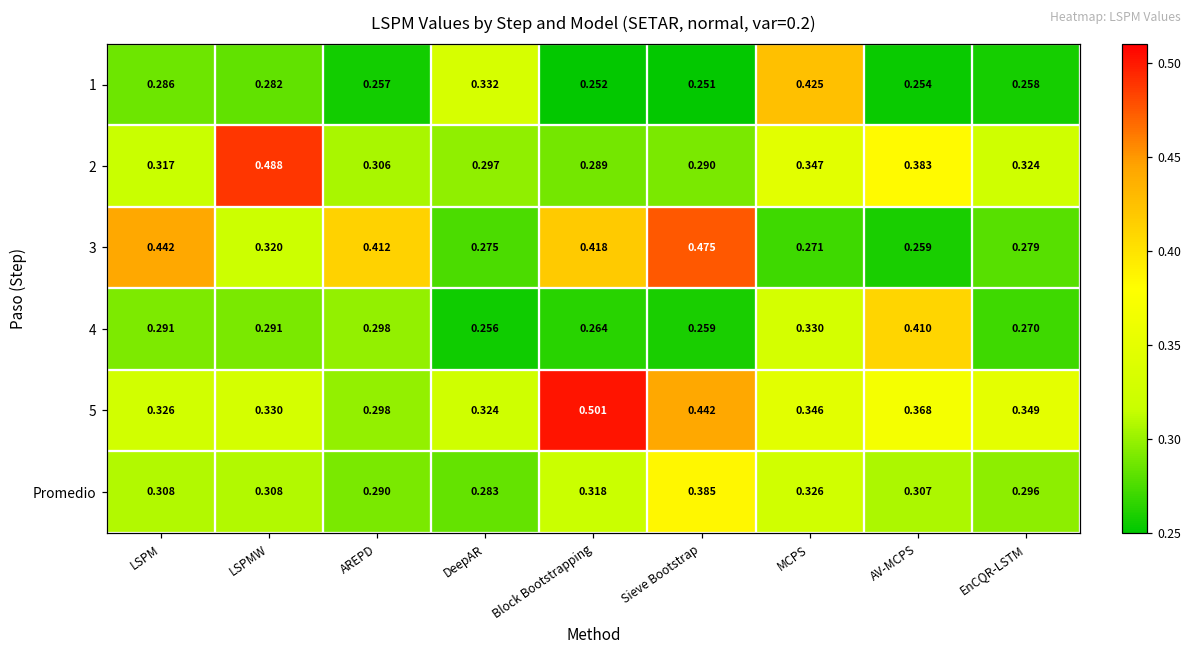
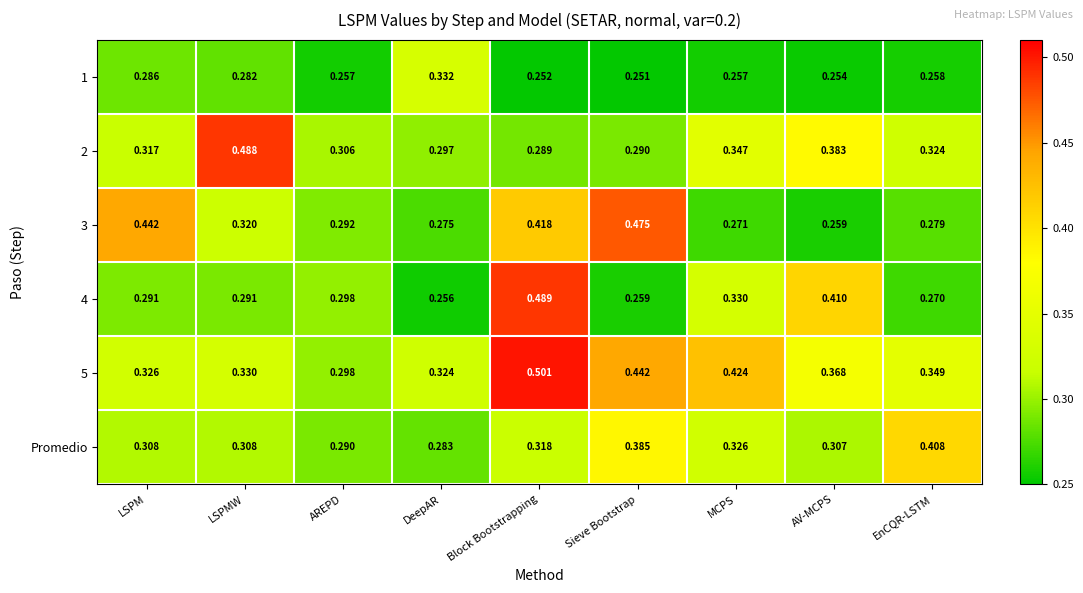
  {
    "1": {
      "LSPM": 0.286,
      "LSPMW": 0.282,
      "AREPD": 0.257,
      "DeepAR": 0.332,
      "Block Bootstrapping": 0.252,
      "Sieve Bootstrap": 0.251,
-     "MCPS": 0.425,
+     "MCPS": 0.257,
      "AV-MCPS": 0.254,
      "EnCQR-LSTM": 0.258
    },
    "2": {
      "LSPM": 0.317,
      "LSPMW": 0.488,
      "AREPD": 0.306,
      "DeepAR": 0.297,
      "Block Bootstrapping": 0.289,
      "Sieve Bootstrap": 0.290,
      "MCPS": 0.347,
      "AV-MCPS": 0.383,
      "EnCQR-LSTM": 0.324
    },
    "3": {
      "LSPM": 0.442,
      "LSPMW": 0.320,
-     "AREPD": 0.412,
+     "AREPD": 0.292,
      "DeepAR": 0.275,
      "Block Bootstrapping": 0.418,
      "Sieve Bootstrap": 0.475,
      "MCPS": 0.271,
      "AV-MCPS": 0.259,
      "EnCQR-LSTM": 0.279
    },
    "4": {
      "LSPM": 0.291,
      "LSPMW": 0.291,
      "AREPD": 0.298,
      "DeepAR": 0.256,
-     "Block Bootstrapping": 0.264,
+     "Block Bootstrapping": 0.489,
      "Sieve Bootstrap": 0.259,
      "MCPS": 0.330,
      "AV-MCPS": 0.410,
      "EnCQR-LSTM": 0.270
    },
    "5": {
      "LSPM": 0.326,
      "LSPMW": 0.330,
      "AREPD": 0.298,
      "DeepAR": 0.324,
      "Block Bootstrapping": 0.501,
      "Sieve Bootstrap": 0.442,
-     "MCPS": 0.346,
+     "MCPS": 0.424,
      "AV-MCPS": 0.368,
      "EnCQR-LSTM": 0.349
    },
    "Promedio": {
      "LSPM": 0.308,
      "LSPMW": 0.308,
      "AREPD": 0.290,
      "DeepAR": 0.283,
      "Block Bootstrapping": 0.318,
      "Sieve Bootstrap": 0.385,
      "MCPS": 0.326,
      "AV-MCPS": 0.307,
-     "EnCQR-LSTM": 0.296
+     "EnCQR-LSTM": 0.408
    }
  }
